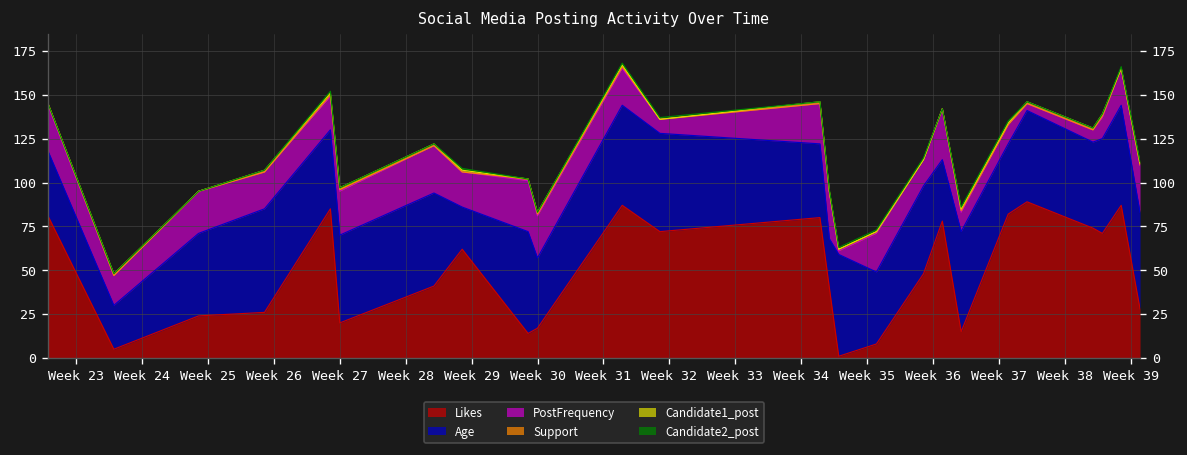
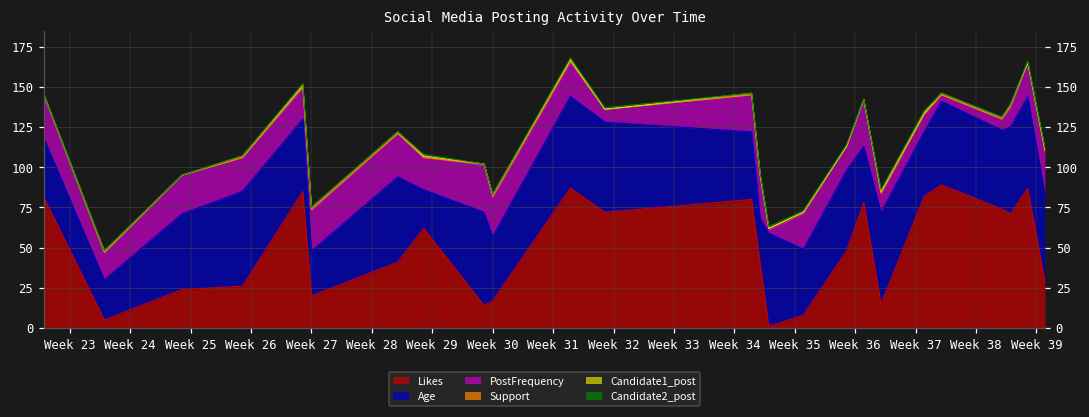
  {
    "Likes": {
      "Week 27": 20,
      "Week 30": 17
    },
    "Age": {
-     "Week 27": 50,
+     "Week 27": 28,
      "Week 30": 40
    }
  }
